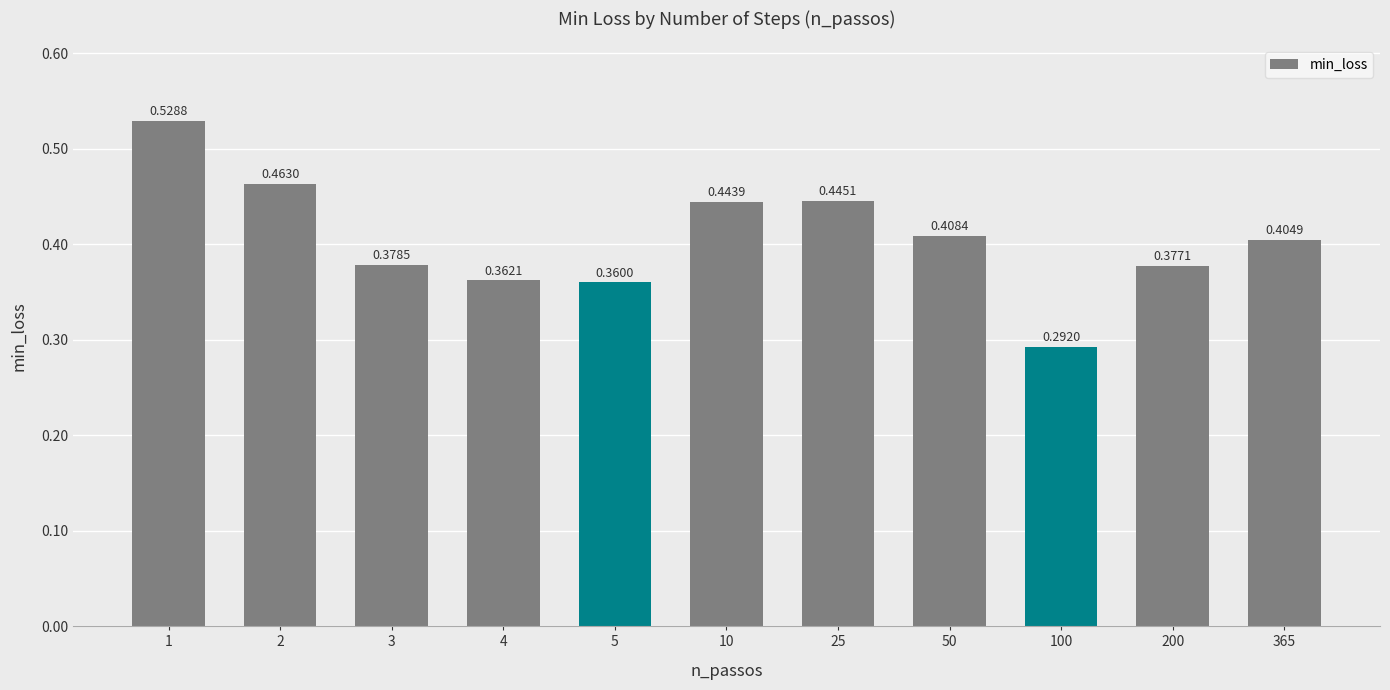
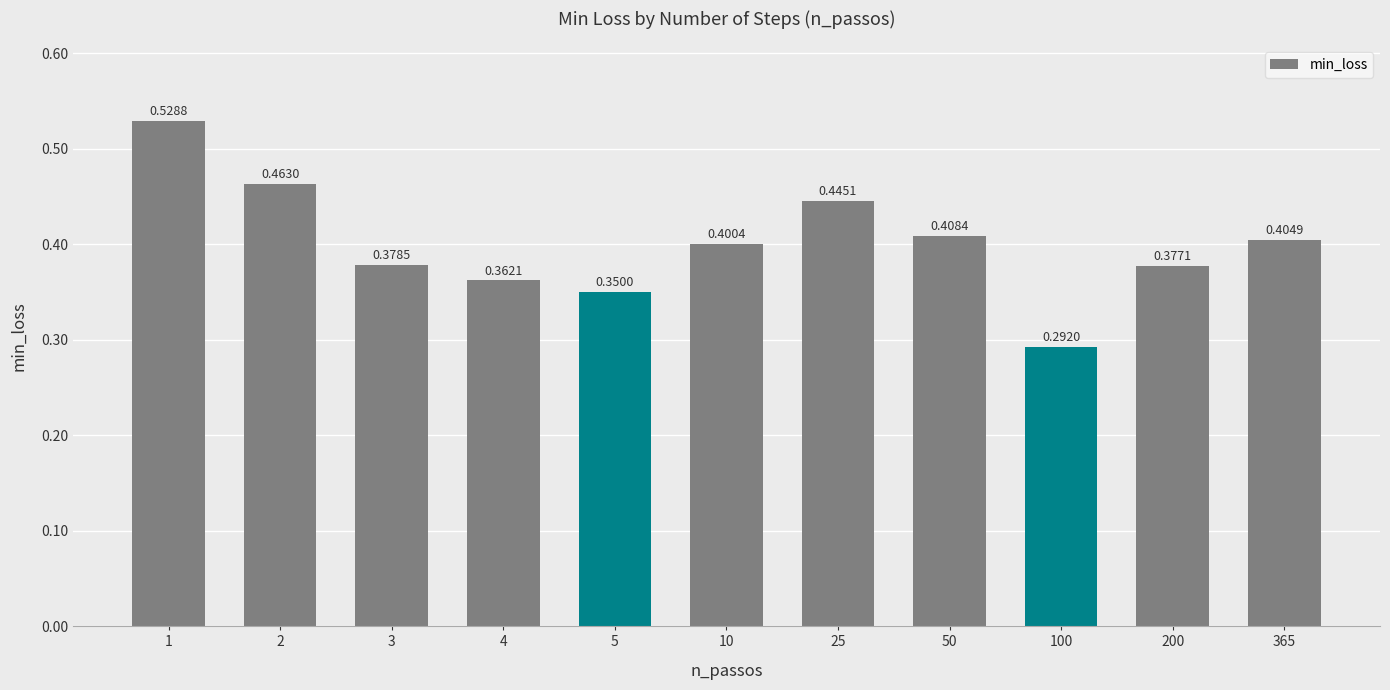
  {
    "1": 0.5288,
    "2": 0.4630,
    "3": 0.3785,
    "4": 0.3621,
-   "5": 0.3600,
-   "10": 0.4439,
+   "5": 0.3500,
+   "10": 0.4004,
    "25": 0.4451,
    "50": 0.4084,
    "100": 0.2920,
    "200": 0.3771,
    "365": 0.4049
  }
